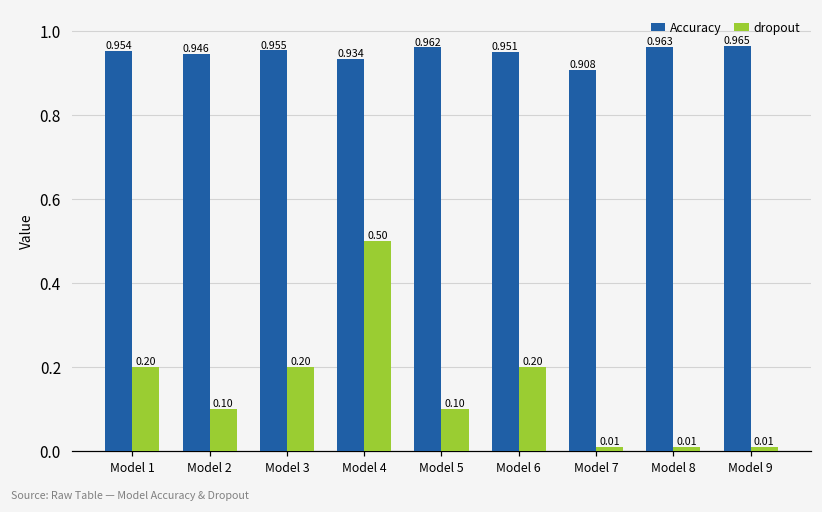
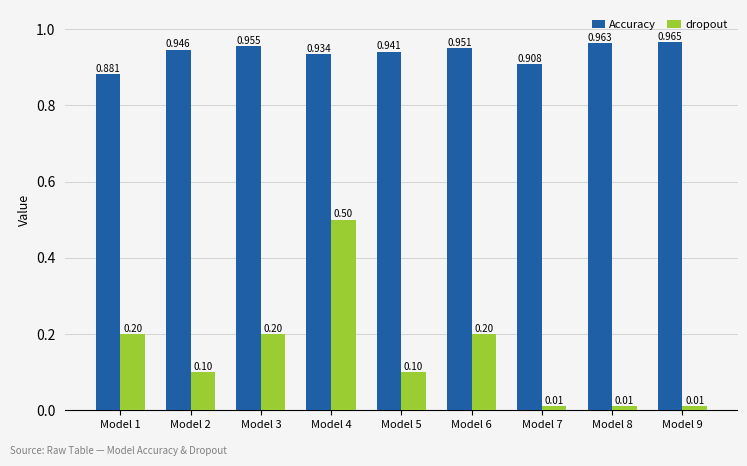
  {
    "Accuracy": {
-     "Model 1": 0.954,
+     "Model 1": 0.881,
      "Model 2": 0.946,
      "Model 3": 0.955,
      "Model 4": 0.934,
-     "Model 5": 0.962,
+     "Model 5": 0.941,
      "Model 6": 0.951,
      "Model 7": 0.908,
      "Model 8": 0.963,
      "Model 9": 0.965
    },
    "dropout": {
      "Model 1": 0.20,
      "Model 2": 0.10,
      "Model 3": 0.20,
      "Model 4": 0.50,
      "Model 5": 0.10,
      "Model 6": 0.20,
      "Model 7": 0.01,
      "Model 8": 0.01,
      "Model 9": 0.01
    }
  }
